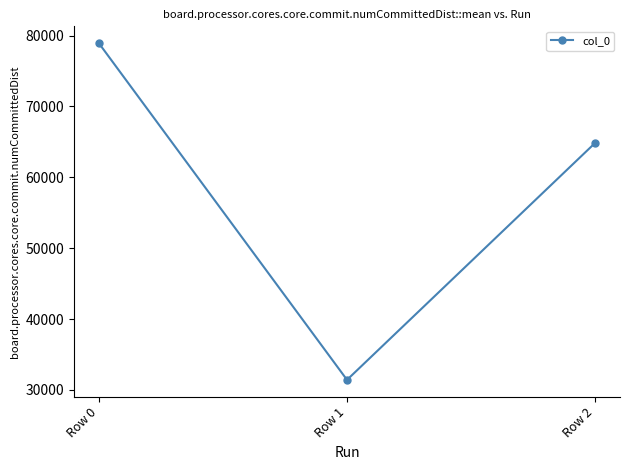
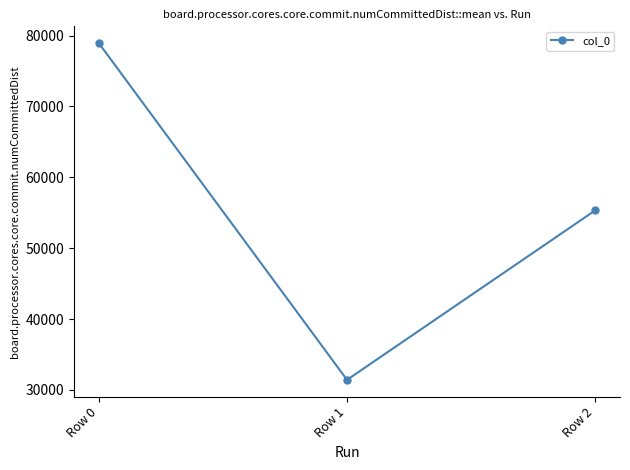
  {
    "Row 0": 79000,
    "Row 1": 31000,
-   "Row 2": 65000
+   "Row 2": 55000
  }
